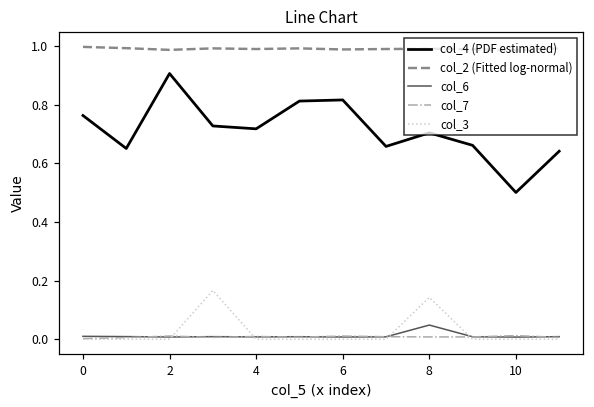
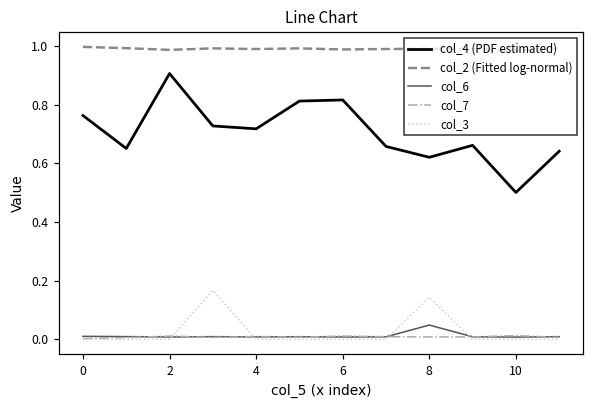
  {
    "col_4 (PDF estimated)": {
      "0": 0.76,
      "2": 0.91,
      "4": 0.72,
      "6": 0.82,
-     "8": 0.70,
+     "8": 0.62,
      "10": 0.50
    },
    "col_6": {
      "8": 0.05
    }
  }
